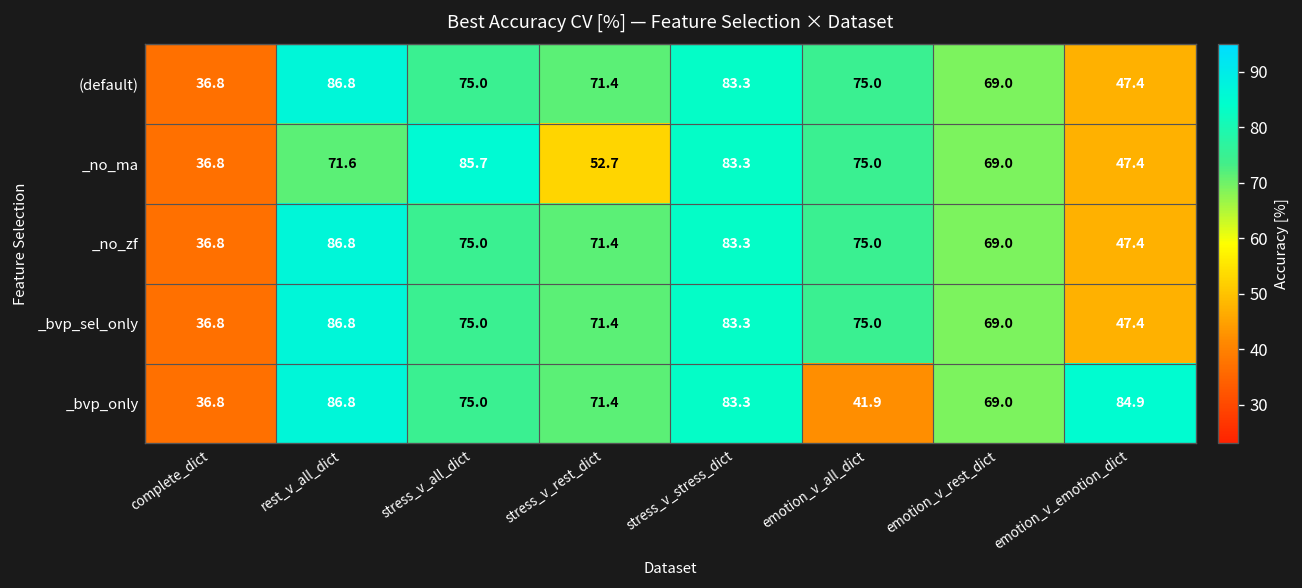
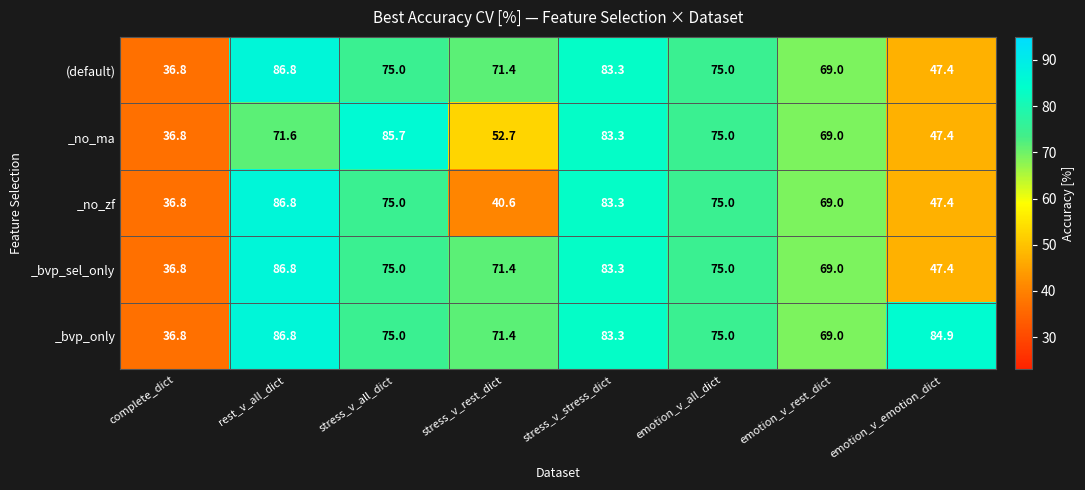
  {
    "(default)": {
      "complete_dict": 36.8,
      "rest_v_all_dict": 86.8,
      "stress_v_all_dict": 75.0,
      "stress_v_rest_dict": 71.4,
      "stress_v_stress_dict": 83.3,
      "emotion_v_all_dict": 75.0,
      "emotion_v_rest_dict": 69.0,
      "emotion_v_emotion_dict": 47.4
    },
    "_no_ma": {
      "complete_dict": 36.8,
      "rest_v_all_dict": 71.6,
      "stress_v_all_dict": 85.7,
      "stress_v_rest_dict": 52.7,
      "stress_v_stress_dict": 83.3,
      "emotion_v_all_dict": 75.0,
      "emotion_v_rest_dict": 69.0,
      "emotion_v_emotion_dict": 47.4
    },
    "_no_zf": {
      "complete_dict": 36.8,
      "rest_v_all_dict": 86.8,
      "stress_v_all_dict": 75.0,
-     "stress_v_rest_dict": 71.4,
+     "stress_v_rest_dict": 40.6,
      "stress_v_stress_dict": 83.3,
      "emotion_v_all_dict": 75.0,
      "emotion_v_rest_dict": 69.0,
      "emotion_v_emotion_dict": 47.4
    },
    "_bvp_sel_only": {
      "complete_dict": 36.8,
      "rest_v_all_dict": 86.8,
      "stress_v_all_dict": 75.0,
      "stress_v_rest_dict": 71.4,
      "stress_v_stress_dict": 83.3,
      "emotion_v_all_dict": 75.0,
      "emotion_v_rest_dict": 69.0,
      "emotion_v_emotion_dict": 47.4
    },
    "_bvp_only": {
      "complete_dict": 36.8,
      "rest_v_all_dict": 86.8,
      "stress_v_all_dict": 75.0,
      "stress_v_rest_dict": 71.4,
      "stress_v_stress_dict": 83.3,
-     "emotion_v_all_dict": 41.9,
+     "emotion_v_all_dict": 75.0,
      "emotion_v_rest_dict": 69.0,
      "emotion_v_emotion_dict": 84.9
    }
  }
